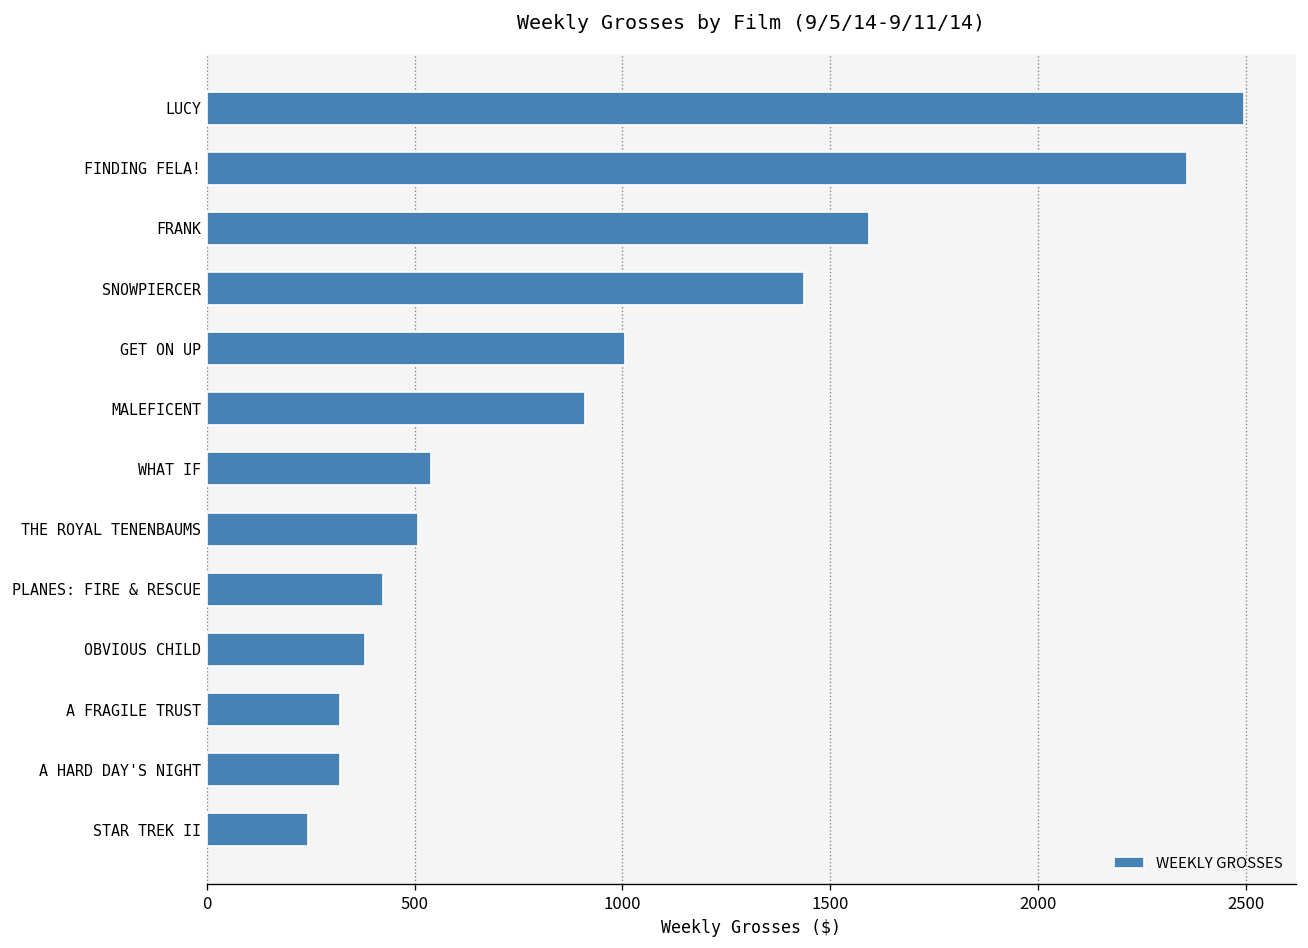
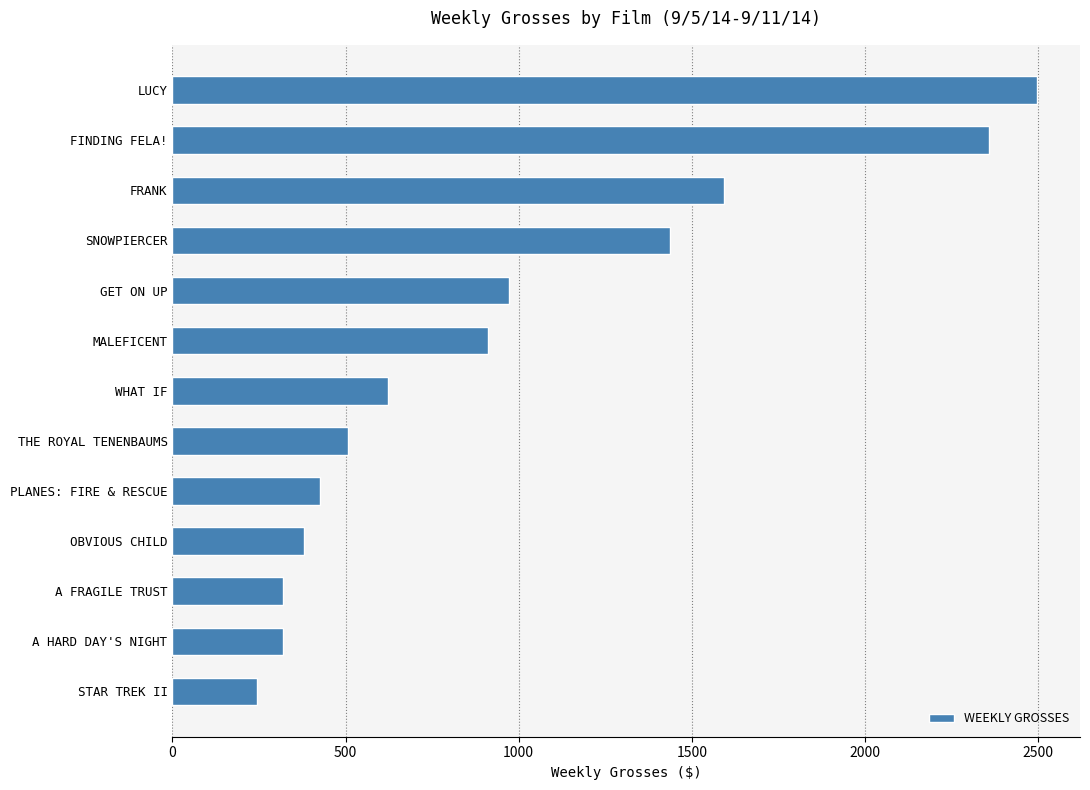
  {
    "LUCY": 2500,
    "FINDING FELA!": 2360,
    "FRANK": 1590,
    "SNOWPIERCER": 1440,
-   "GET ON UP": 1010,
+   "GET ON UP": 970,
    "MALEFICENT": 910,
-   "WHAT IF": 540,
+   "WHAT IF": 620,
    "THE ROYAL TENENBAUMS": 510,
    "PLANES: FIRE & RESCUE": 430,
    "OBVIOUS CHILD": 380,
    "A FRAGILE TRUST": 320,
    "A HARD DAY'S NIGHT": 320,
    "STAR TREK II": 240
  }
